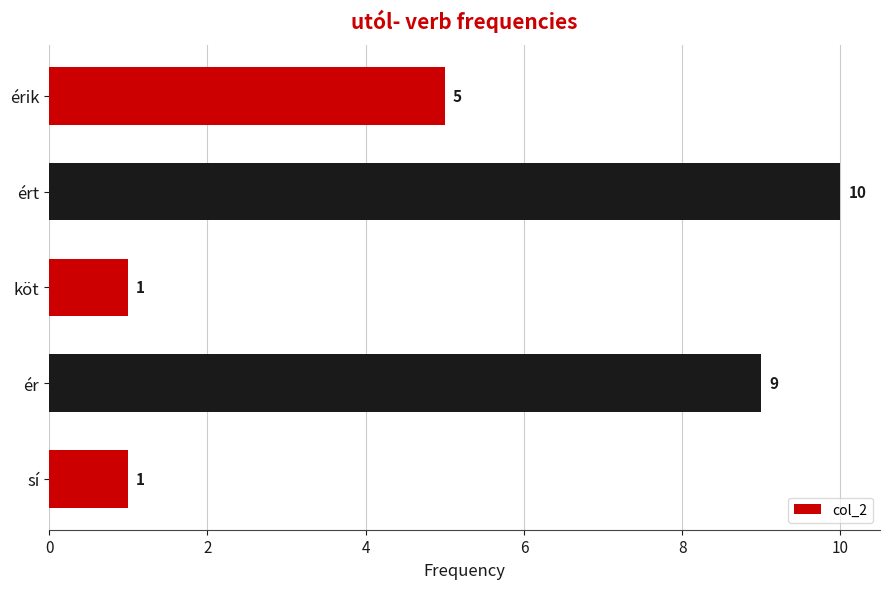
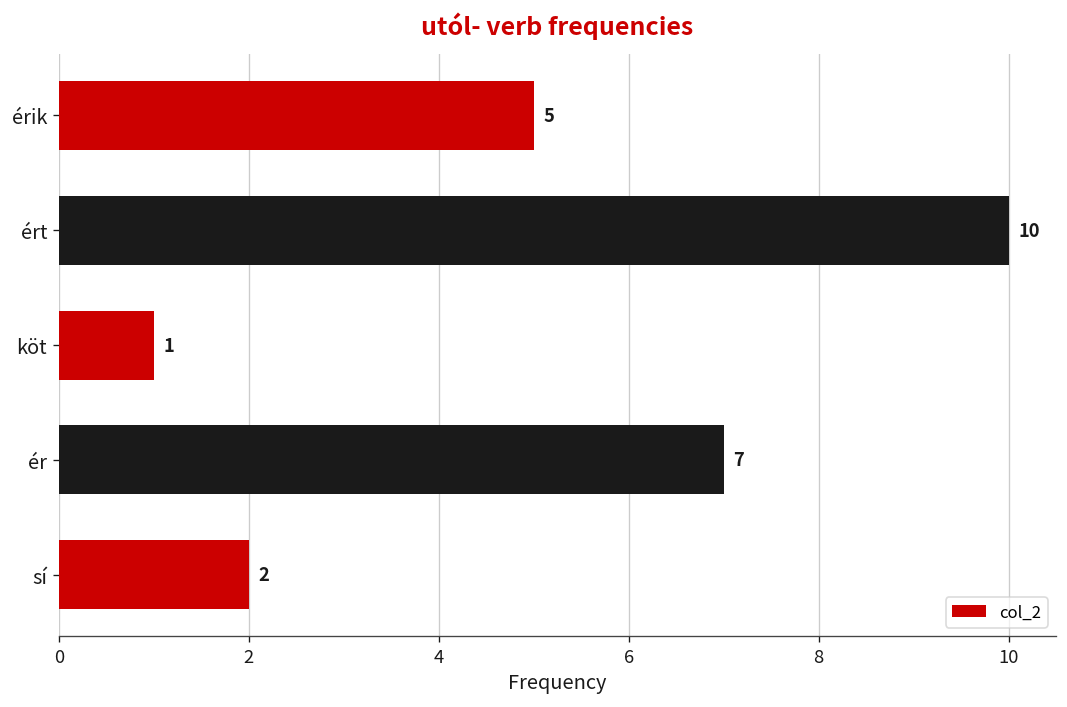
  {
    "érik": 5,
    "ért": 10,
    "köt": 1,
-   "ér": 9,
-   "sí": 1
+   "ér": 7,
+   "sí": 2
  }
